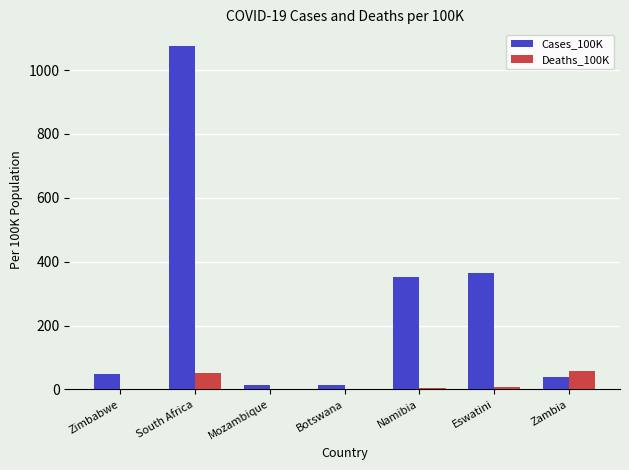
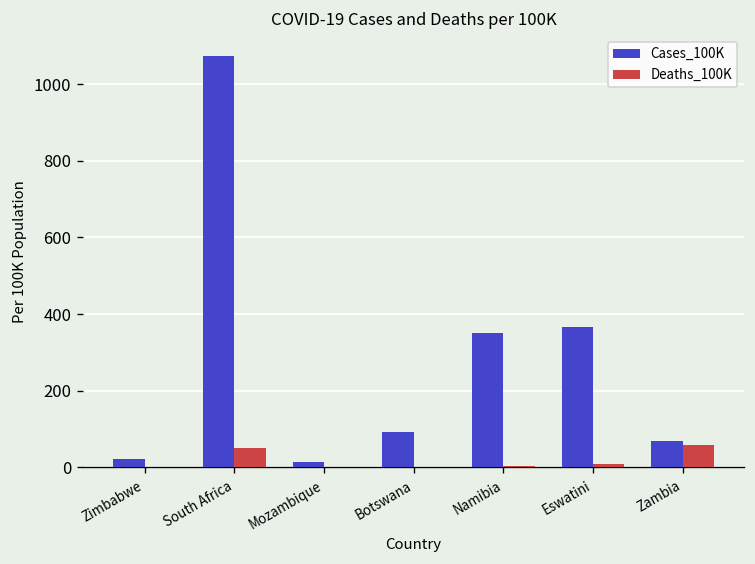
  {
    "Cases_100K": {
-     "Zimbabwe": 50,
+     "Zimbabwe": 20,
      "South Africa": 1070,
      "Mozambique": 10,
-     "Botswana": 10,
+     "Botswana": 90,
      "Namibia": 350,
      "Eswatini": 370,
-     "Zambia": 40
+     "Zambia": 70
    },
    "Deaths_100K": {
      "South Africa": 50,
      "Eswatini": 10,
      "Zambia": 60
    }
  }
